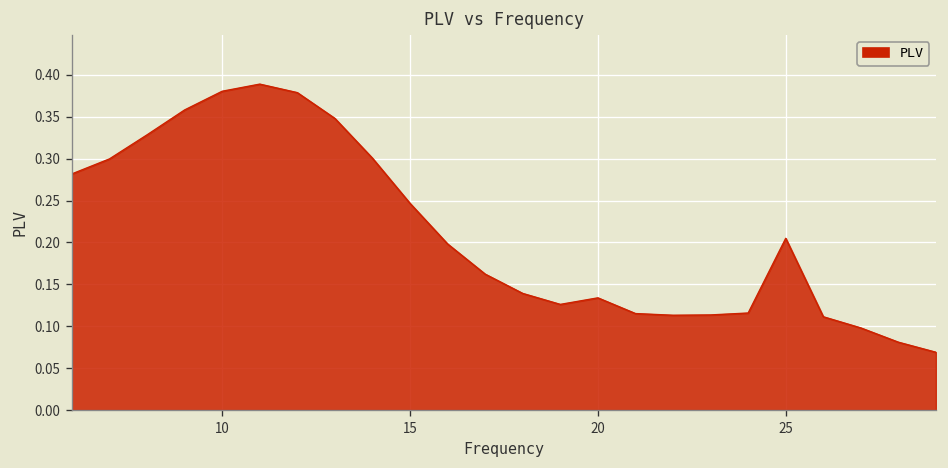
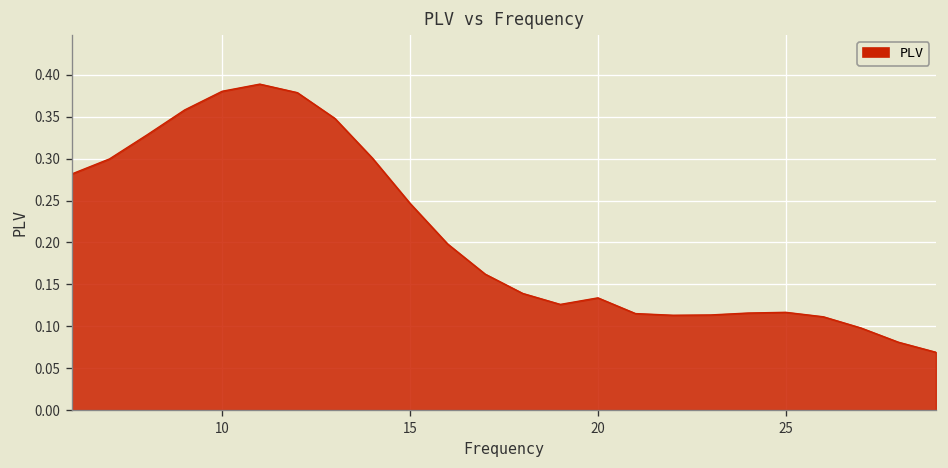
  {
    "10": 0.38,
    "15": 0.25,
    "20": 0.13,
-   "25": 0.21
+   "25": 0.12
  }
